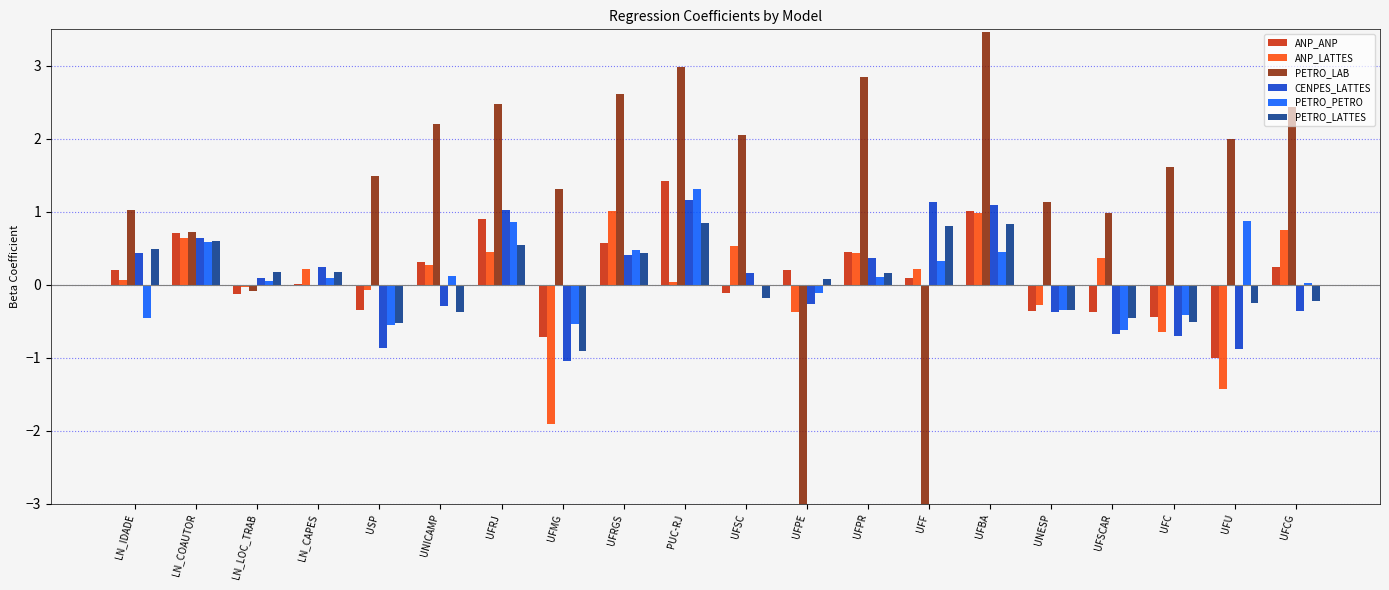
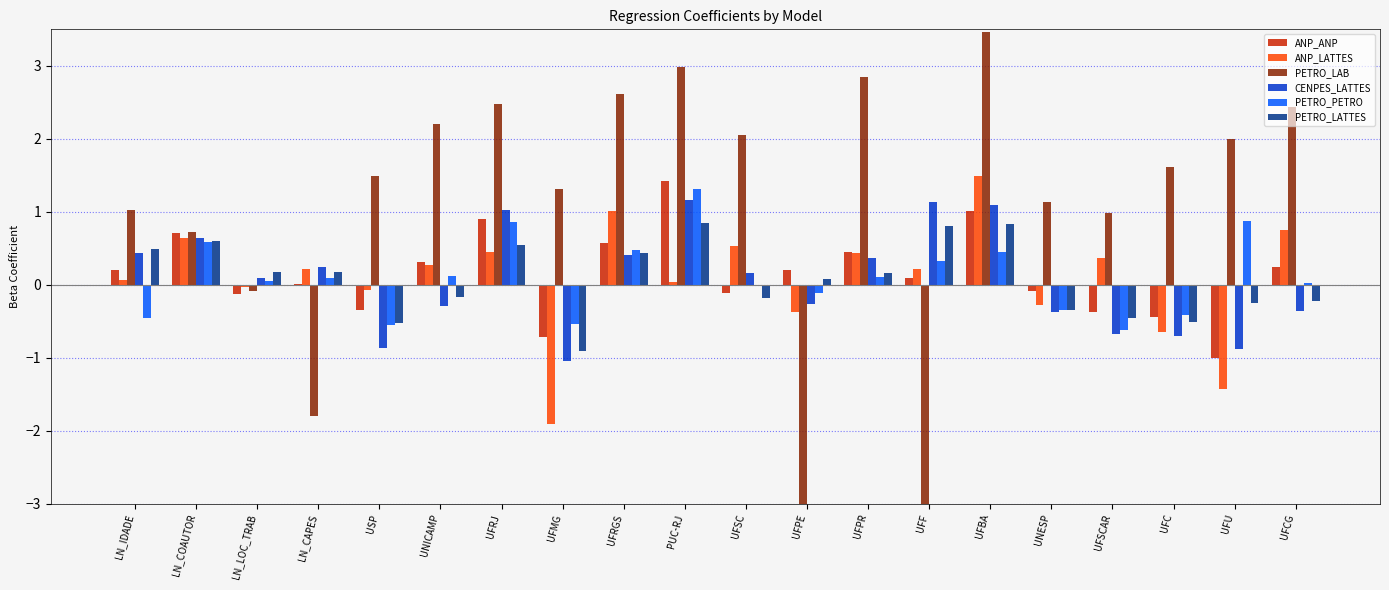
  {
    "ANP_ANP": {
      "LN_IDADE": 0.2,
      "LN_COAUTOR": 0.7,
      "LN_LOC_TRAB": -0.1,
      "USP": -0.3,
      "UNICAMP": 0.3,
      "UFRJ": 0.9,
      "UFMG": -0.7,
      "UFRGS": 0.6,
      "PUC-RJ": 1.4,
      "UFSC": -0.1,
      "UFPE": 0.2,
      "UFPR": 0.5,
      "UFF": 0.1,
      "UFBA": 1.0,
-     "UNESP": -0.4,
+     "UNESP": -0.1,
      "UFSCAR": -0.4,
      "UFC": -0.4,
      "UFU": -1.0,
      "UFCG": 0.2
    },
    "ANP_LATTES": {
      "LN_IDADE": 0.1,
      "LN_COAUTOR": 0.6,
      "LN_CAPES": 0.2,
      "USP": -0.1,
      "UNICAMP": 0.3,
      "UFRJ": 0.5,
      "UFMG": -1.9,
      "UFRGS": 1.0,
      "UFSC": 0.5,
      "UFPE": -0.4,
      "UFPR": 0.4,
      "UFF": 0.2,
-     "UFBA": 1.0,
+     "UFBA": 1.5,
      "UNESP": -0.3,
      "UFSCAR": 0.4,
      "UFC": -0.7,
      "UFU": -1.4,
      "UFCG": 0.8
    },
    "PETRO_LAB": {
      "LN_IDADE": 1.0,
      "LN_COAUTOR": 0.7,
      "LN_LOC_TRAB": -0.1,
-     "LN_CAPES": 0.0,
+     "LN_CAPES": -1.8,
      "USP": 1.5,
      "UNICAMP": 2.2,
      "UFRJ": 2.5,
      "UFMG": 1.3,
      "UFRGS": 2.6,
      "PUC-RJ": 3.0,
      "UFSC": 2.1,
      "UFPR": 2.9,
      "UFBA": 3.5,
      "UNESP": 1.1,
      "UFSCAR": 1.0,
      "UFC": 1.6,
      "UFU": 2.0
    },
    "CENPES_LATTES": {
      "LN_IDADE": 0.4,
      "LN_COAUTOR": 0.6,
      "LN_LOC_TRAB": 0.1,
      "LN_CAPES": 0.2,
      "USP": -0.9,
      "UNICAMP": -0.3,
      "UFRJ": 1.0,
      "UFMG": -1.0,
      "UFRGS": 0.4,
      "PUC-RJ": 1.2,
      "UFSC": 0.2,
      "UFPE": -0.3,
      "UFPR": 0.4,
      "UFF": 1.1,
      "UFBA": 1.1,
      "UNESP": -0.4,
      "UFSCAR": -0.7,
      "UFC": -0.7,
      "UFU": -0.9,
      "UFCG": -0.4
    },
    "PETRO_PETRO": {
      "LN_IDADE": -0.5,
      "LN_COAUTOR": 0.6,
      "LN_LOC_TRAB": 0.0,
      "LN_CAPES": 0.1,
      "USP": -0.6,
      "UNICAMP": 0.1,
      "UFRJ": 0.9,
      "UFMG": -0.5,
      "UFRGS": 0.5,
      "PUC-RJ": 1.3,
      "UFPE": -0.1,
      "UFPR": 0.1,
      "UFF": 0.3,
      "UFBA": 0.4,
      "UNESP": -0.3,
      "UFSCAR": -0.6,
      "UFC": -0.4,
      "UFU": 0.9
    },
    "PETRO_LATTES": {
      "LN_IDADE": 0.5,
      "LN_COAUTOR": 0.6,
      "LN_LOC_TRAB": 0.2,
      "LN_CAPES": 0.2,
      "USP": -0.5,
-     "UNICAMP": -0.4,
+     "UNICAMP": -0.2,
      "UFRJ": 0.5,
      "UFMG": -0.9,
      "UFRGS": 0.4,
      "PUC-RJ": 0.8,
      "UFSC": -0.2,
      "UFPE": 0.1,
      "UFPR": 0.2,
      "UFF": 0.8,
      "UFBA": 0.8,
      "UNESP": -0.3,
      "UFSCAR": -0.5,
      "UFC": -0.5,
      "UFU": -0.3,
      "UFCG": -0.2
    }
  }
